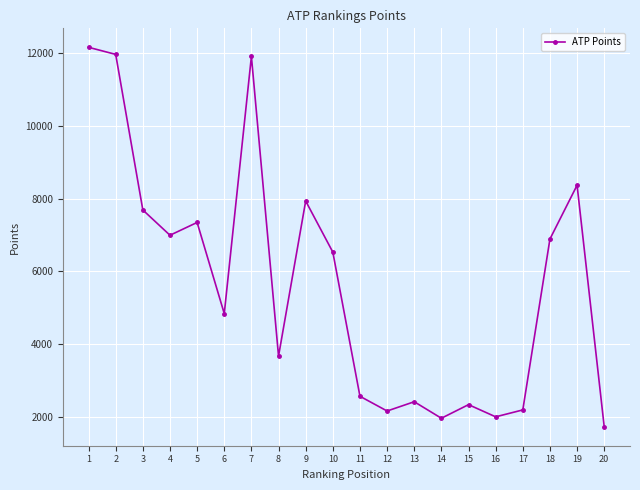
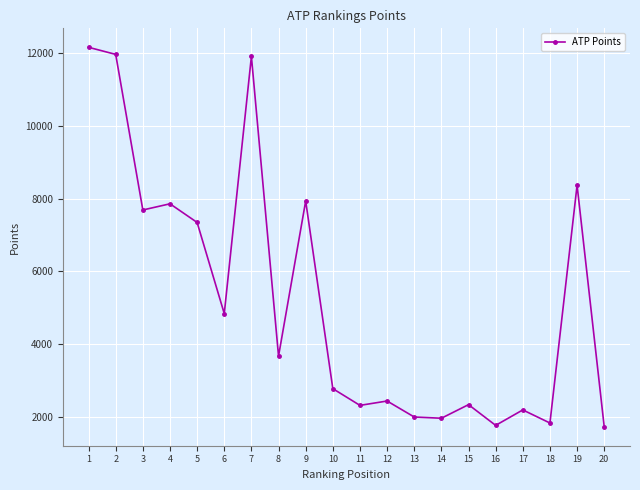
  {
    "1": 12200,
    "2": 12000,
    "3": 7700,
-   "4": 7000,
+   "4": 7900,
    "5": 7300,
    "6": 4800,
    "7": 11900,
    "8": 3700,
    "9": 7900,
-   "10": 6500,
-   "11": 2600,
-   "12": 2200,
-   "13": 2400,
+   "10": 2800,
+   "11": 2300,
+   "12": 2400,
+   "13": 2000,
    "14": 2000,
    "15": 2300,
-   "16": 2000,
+   "16": 1800,
    "17": 2200,
-   "18": 6900,
+   "18": 1800,
    "19": 8400,
    "20": 1700
  }
